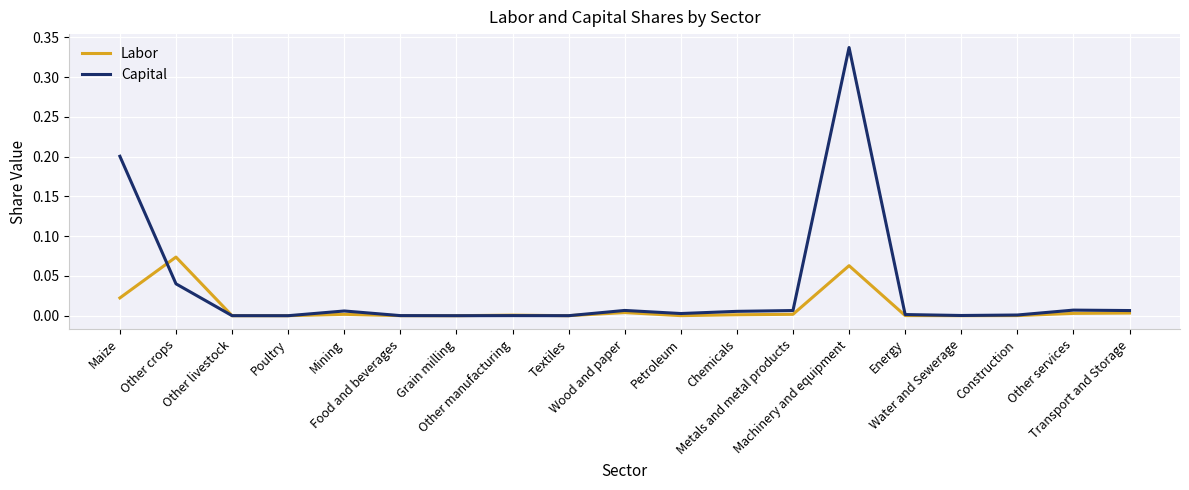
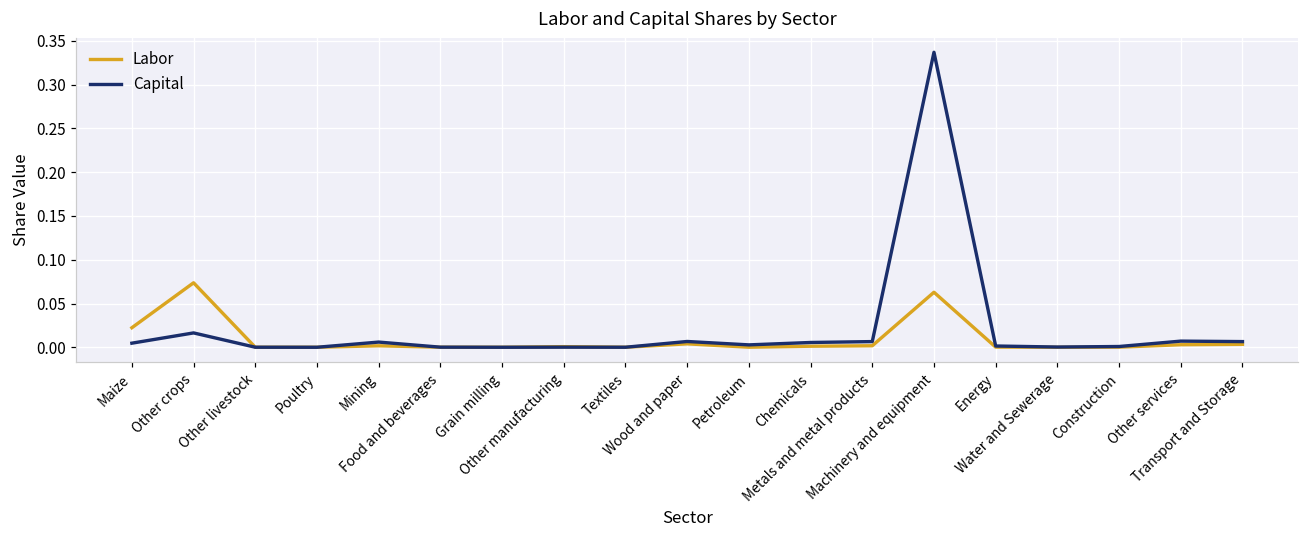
  {
    "Labor": {
      "Maize": 0.02,
      "Other crops": 0.07,
      "Mining": 0.00,
      "Chemicals": 0.00,
      "Metals and metal products": 0.00,
      "Machinery and equipment": 0.06,
      "Other services": 0.00
    },
    "Capital": {
-     "Maize": 0.20,
-     "Other crops": 0.04,
+     "Maize": 0.00,
+     "Other crops": 0.02,
      "Mining": 0.01,
      "Chemicals": 0.01,
      "Metals and metal products": 0.01,
      "Machinery and equipment": 0.34,
      "Other services": 0.01
    }
  }
